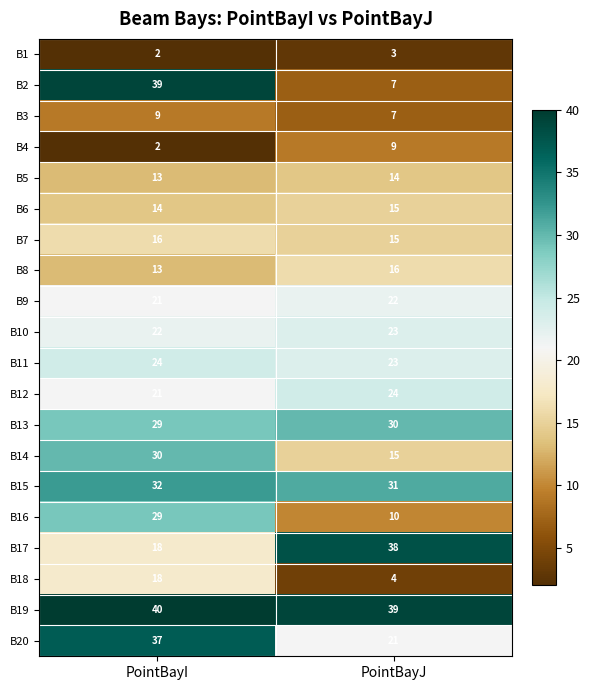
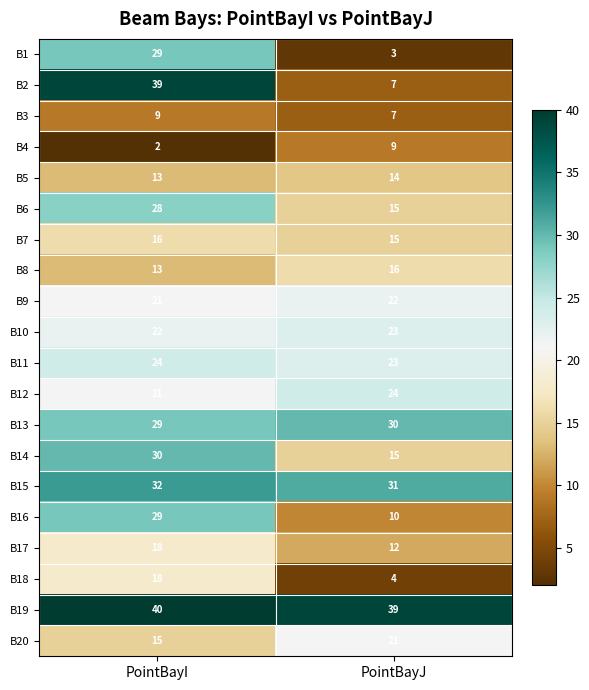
  {
    "B1": {
-     "PointBayI": 2,
+     "PointBayI": 29,
      "PointBayJ": 3
    },
    "B2": {
      "PointBayI": 39,
      "PointBayJ": 7
    },
    "B3": {
      "PointBayI": 9,
      "PointBayJ": 7
    },
    "B4": {
      "PointBayI": 2,
      "PointBayJ": 9
    },
    "B5": {
      "PointBayI": 13,
      "PointBayJ": 14
    },
    "B6": {
-     "PointBayI": 14,
+     "PointBayI": 28,
      "PointBayJ": 15
    },
    "B7": {
      "PointBayI": 16,
      "PointBayJ": 15
    },
    "B8": {
      "PointBayI": 13,
      "PointBayJ": 16
    },
    "B13": {
      "PointBayI": 29,
      "PointBayJ": 30
    },
    "B14": {
      "PointBayI": 30,
      "PointBayJ": 15
    },
    "B15": {
      "PointBayI": 32,
      "PointBayJ": 31
    },
    "B16": {
      "PointBayI": 29,
      "PointBayJ": 10
    },
    "B17": {
      "PointBayI": 18,
-     "PointBayJ": 38
+     "PointBayJ": 12
    },
    "B18": {
      "PointBayI": 18,
      "PointBayJ": 4
    },
    "B19": {
      "PointBayI": 40,
      "PointBayJ": 39
    },
    "B20": {
-     "PointBayI": 37
+     "PointBayI": 15
    }
  }
